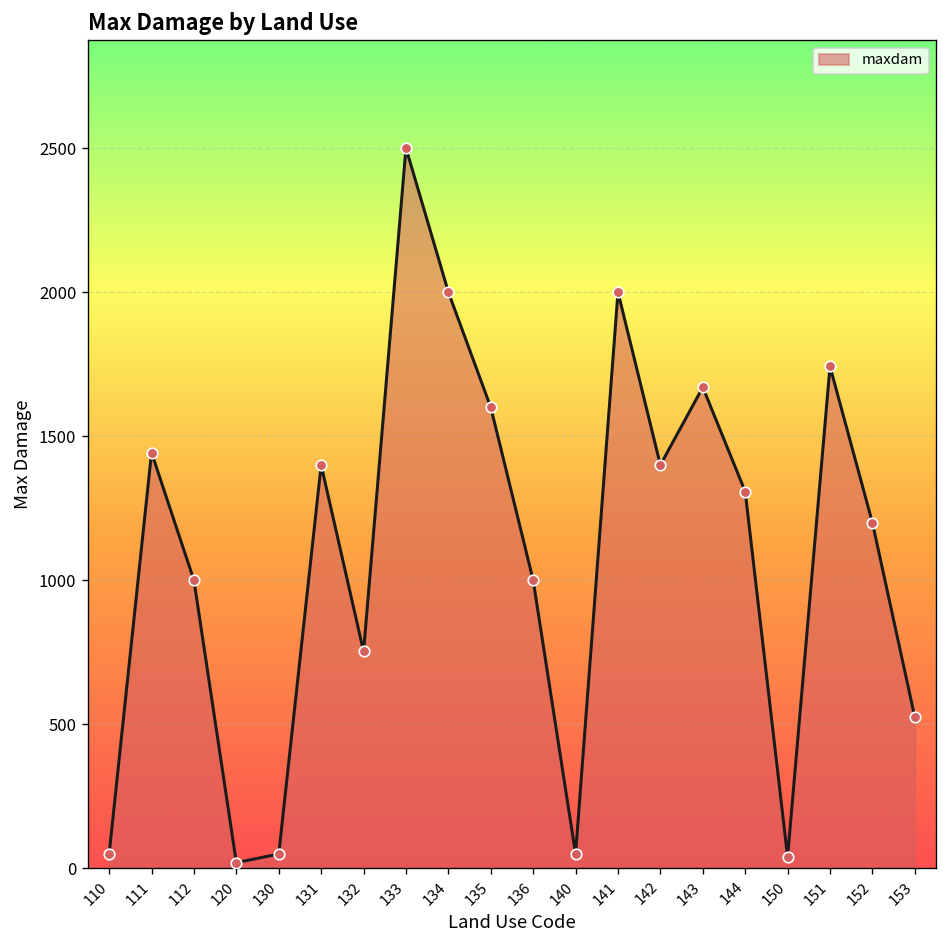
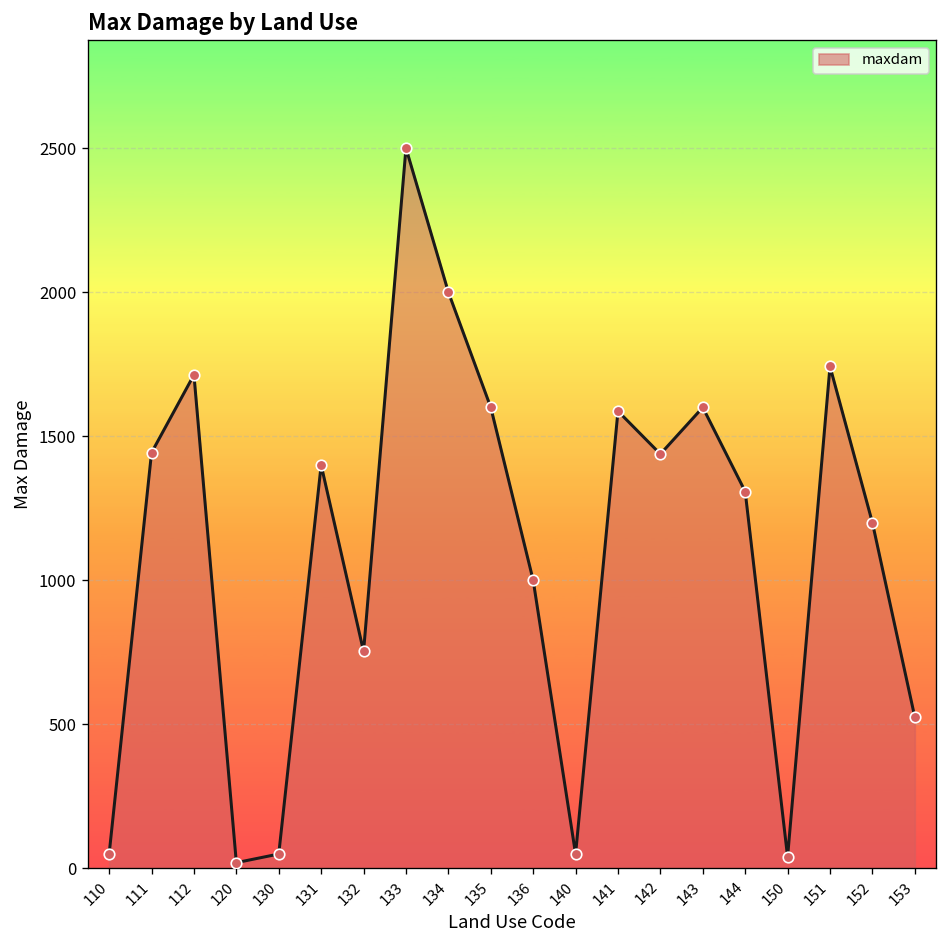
  {
    "110": 50,
    "111": 1440,
-   "112": 1000,
+   "112": 1710,
    "120": 20,
    "130": 50,
    "131": 1400,
    "132": 750,
    "133": 2500,
    "134": 2000,
    "135": 1600,
    "136": 1000,
    "140": 50,
-   "141": 2000,
-   "142": 1400,
-   "143": 1670,
+   "141": 1590,
+   "142": 1440,
+   "143": 1600,
    "144": 1310,
    "150": 40,
    "151": 1740,
    "152": 1200,
    "153": 530
  }
